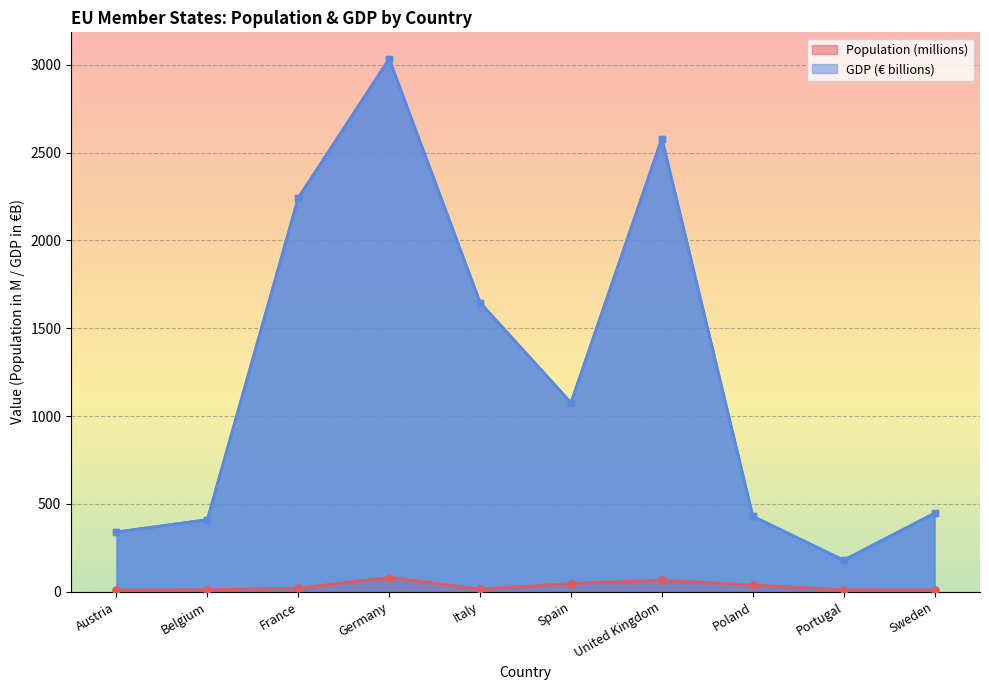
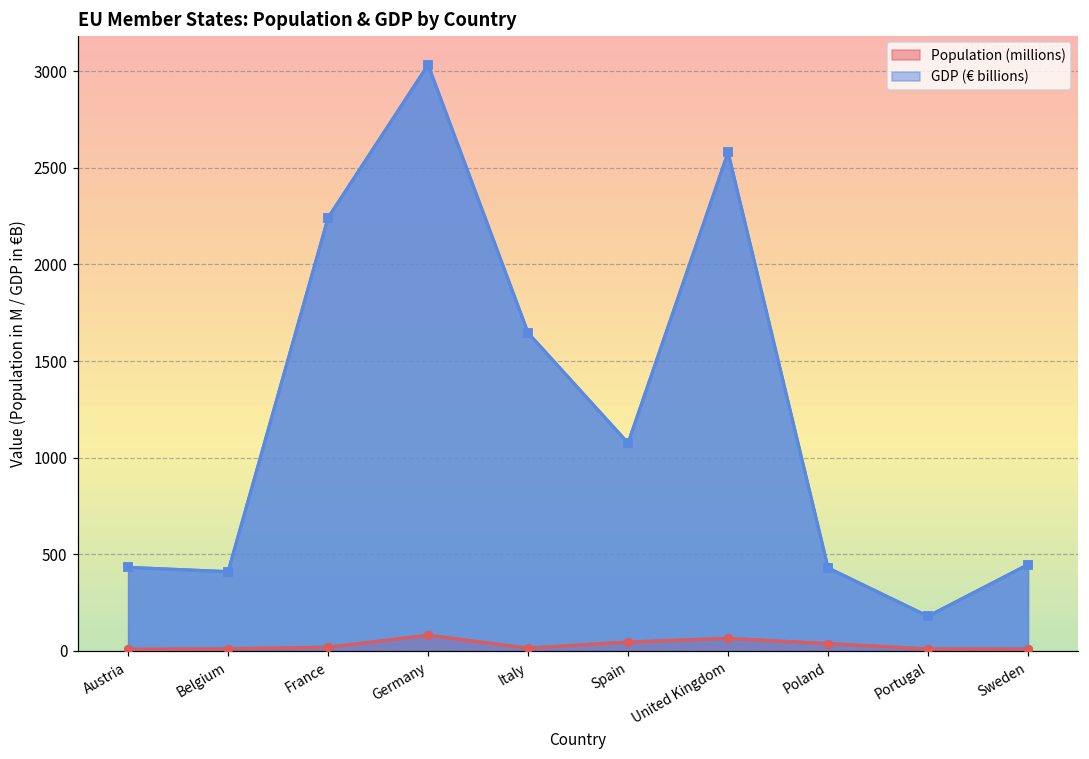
  {
    "Population (millions)": {
      "Austria": 10,
      "Belgium": 10,
      "France": 20,
      "Germany": 80,
      "Italy": 10,
      "Spain": 50,
      "United Kingdom": 60,
      "Poland": 40,
      "Portugal": 10,
      "Sweden": 10
    },
    "GDP (€ billions)": {
-     "Austria": 340,
+     "Austria": 430,
      "Belgium": 410,
      "France": 2240,
      "Germany": 3030,
      "Italy": 1650,
      "Spain": 1080,
      "United Kingdom": 2580,
      "Poland": 430,
      "Portugal": 180,
      "Sweden": 450
    }
  }
